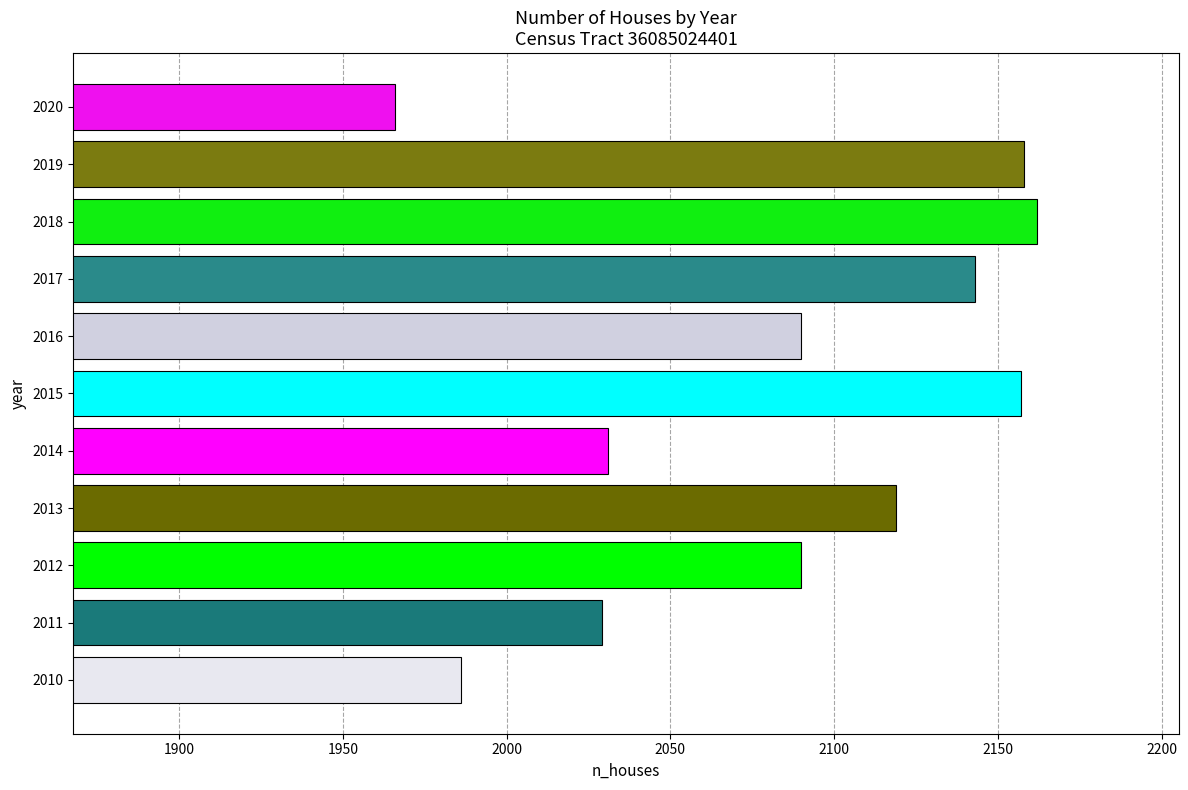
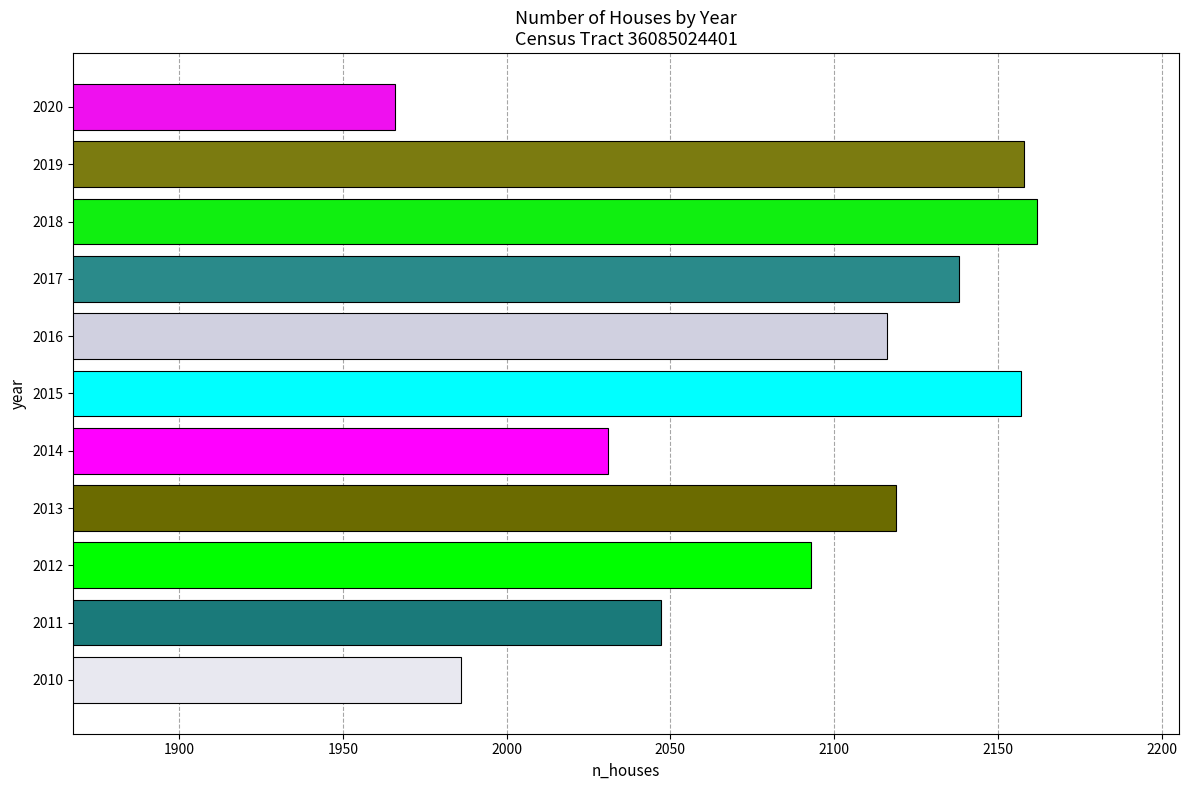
  {
    "2020": 1966,
    "2019": 2158,
    "2018": 2162,
-   "2017": 2143,
-   "2016": 2090,
+   "2017": 2138,
+   "2016": 2116,
    "2015": 2157,
    "2014": 2031,
    "2013": 2119,
-   "2012": 2090,
-   "2011": 2029,
+   "2012": 2093,
+   "2011": 2047,
    "2010": 1986
  }
